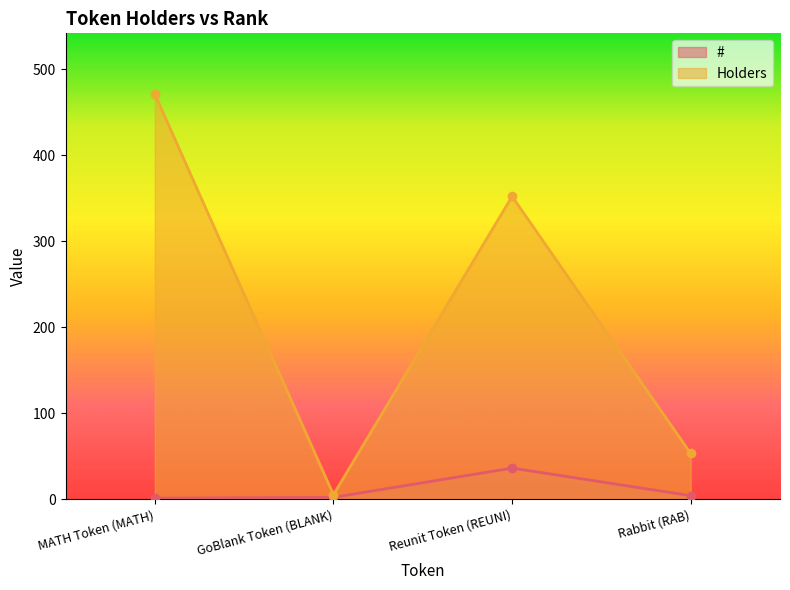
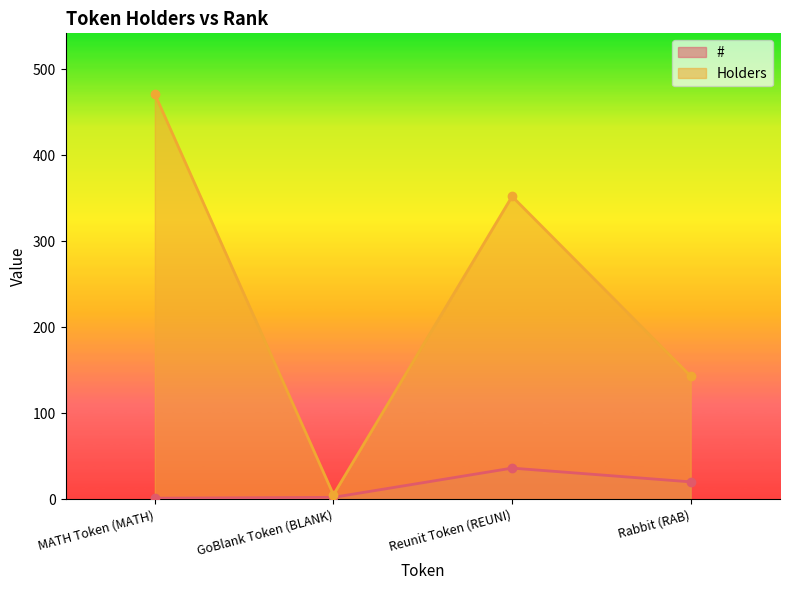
  {
    "#": {
      "MATH Token (MATH)": 0,
      "Reunit Token (REUNI)": 40,
-     "Rabbit (RAB)": 0
+     "Rabbit (RAB)": 20
    },
    "Holders": {
      "MATH Token (MATH)": 470,
      "Reunit Token (REUNI)": 350,
-     "Rabbit (RAB)": 50
+     "Rabbit (RAB)": 140
    }
  }
